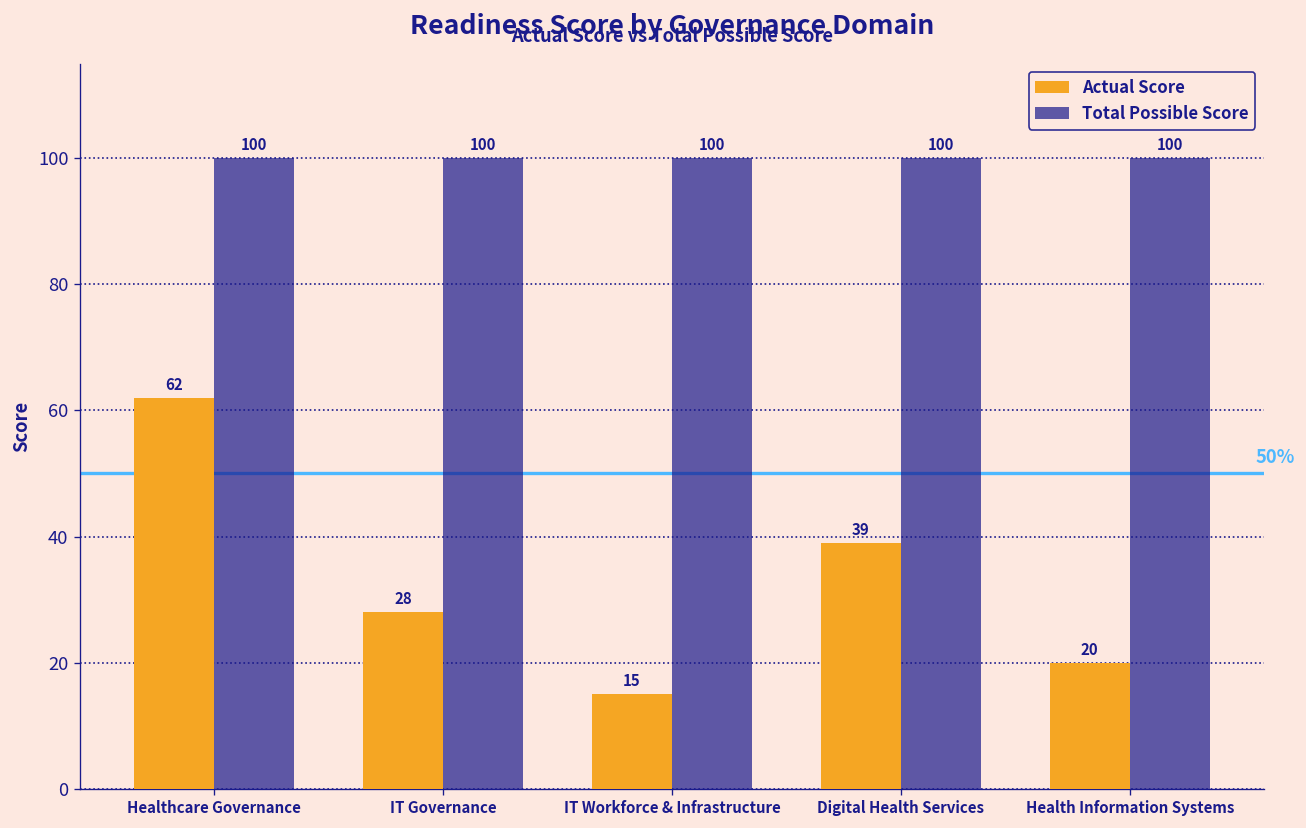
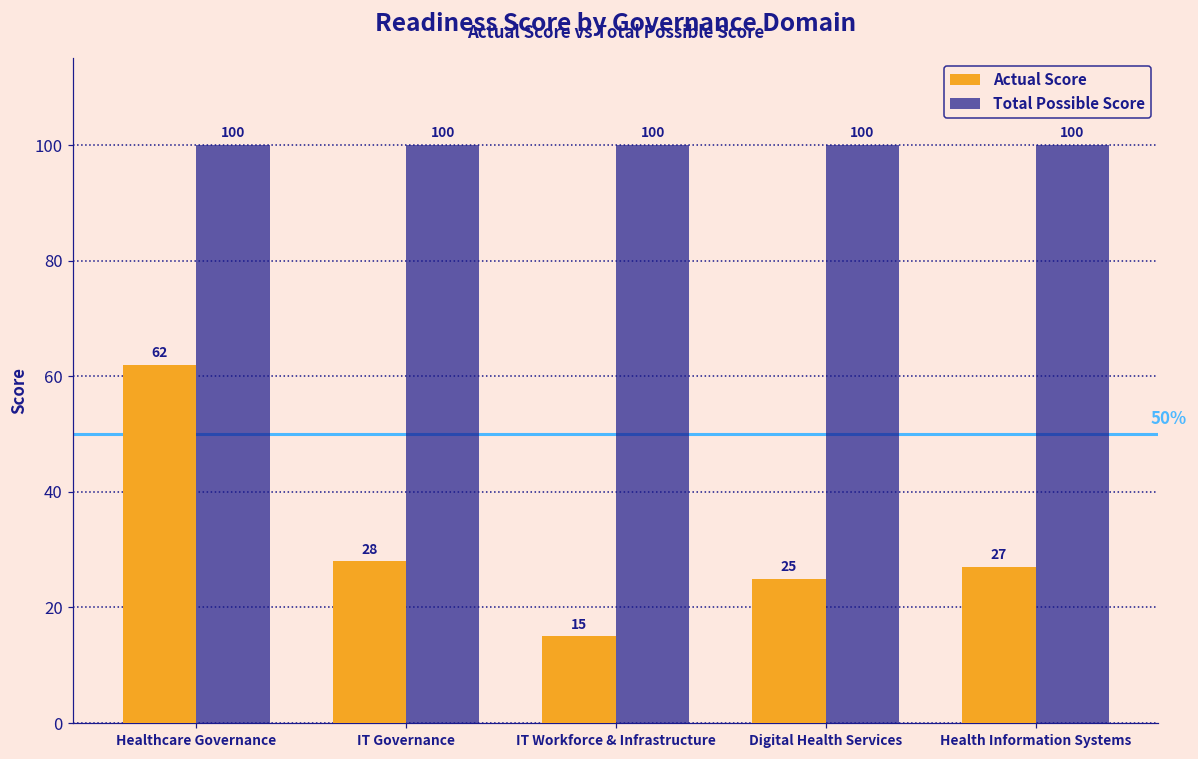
  {
    "Actual Score": {
      "Healthcare Governance": 62,
      "IT Governance": 28,
      "IT Workforce & Infrastructure": 15,
-     "Digital Health Services": 39,
-     "Health Information Systems": 20
+     "Digital Health Services": 25,
+     "Health Information Systems": 27
    },
    "Total Possible Score": {
      "Healthcare Governance": 100,
      "IT Governance": 100,
      "IT Workforce & Infrastructure": 100,
      "Digital Health Services": 100,
      "Health Information Systems": 100
    }
  }
